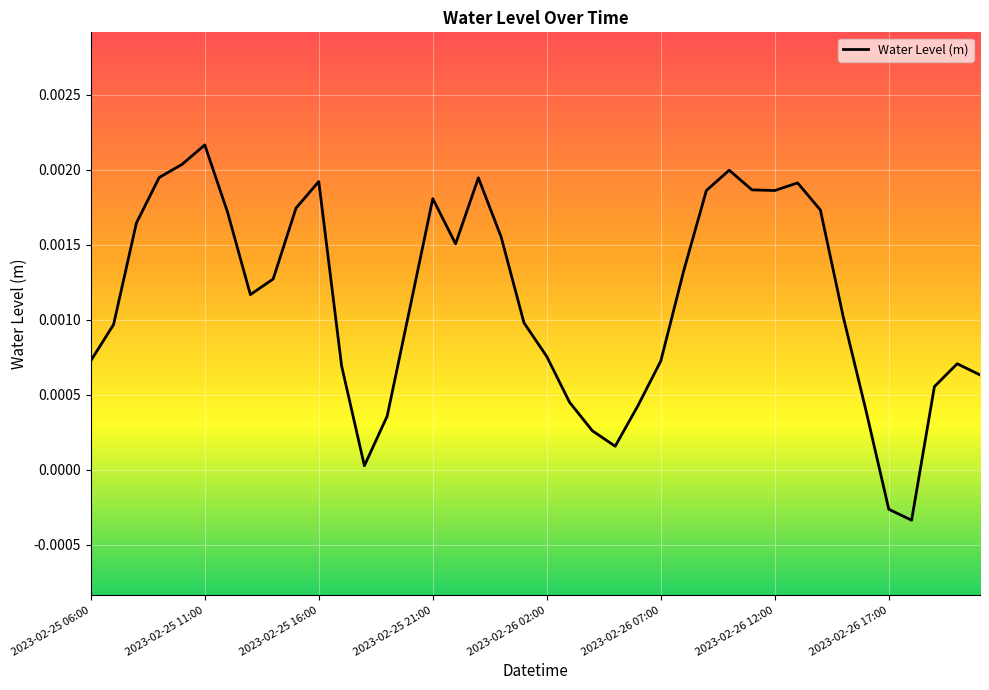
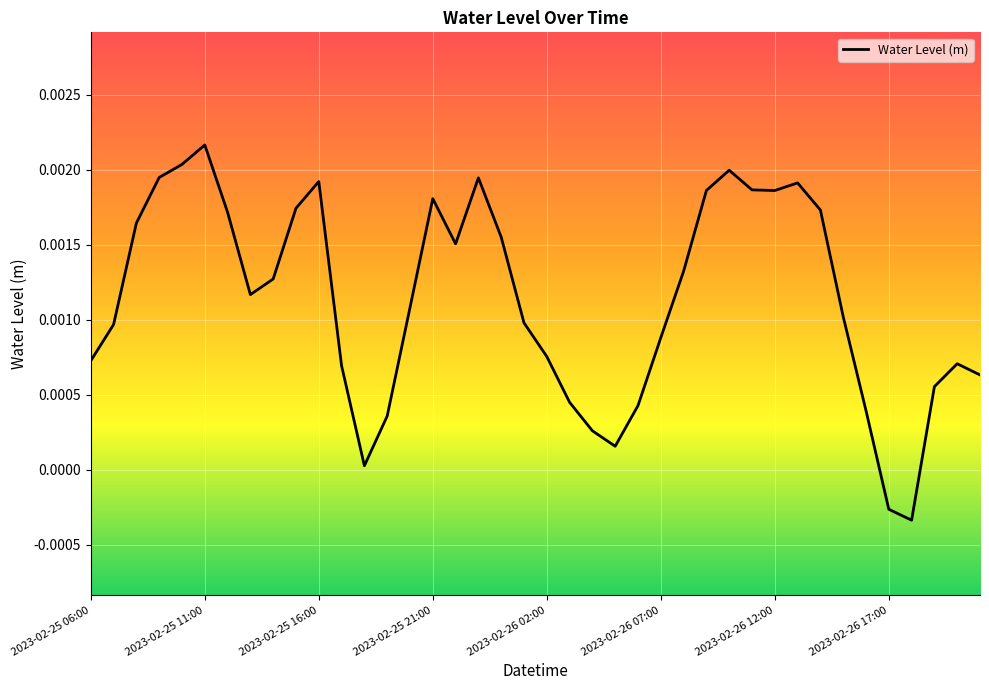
  {
    "2023-02-25 06:00": 0.00073,
    "2023-02-25 11:00": 0.00217,
    "2023-02-25 16:00": 0.00192,
    "2023-02-25 21:00": 0.00181,
    "2023-02-26 02:00": 0.00076,
-   "2023-02-26 07:00": 0.00073,
+   "2023-02-26 07:00": 0.00088,
    "2023-02-26 12:00": 0.00186,
    "2023-02-26 17:00": -0.00026
  }
